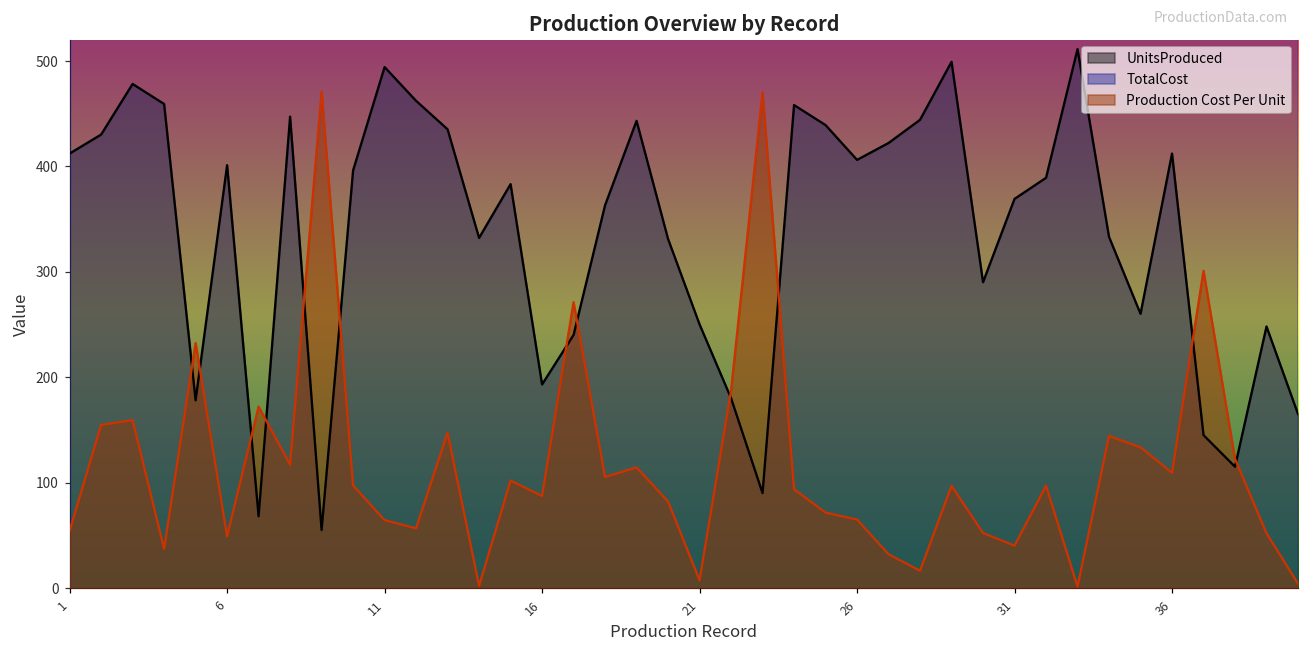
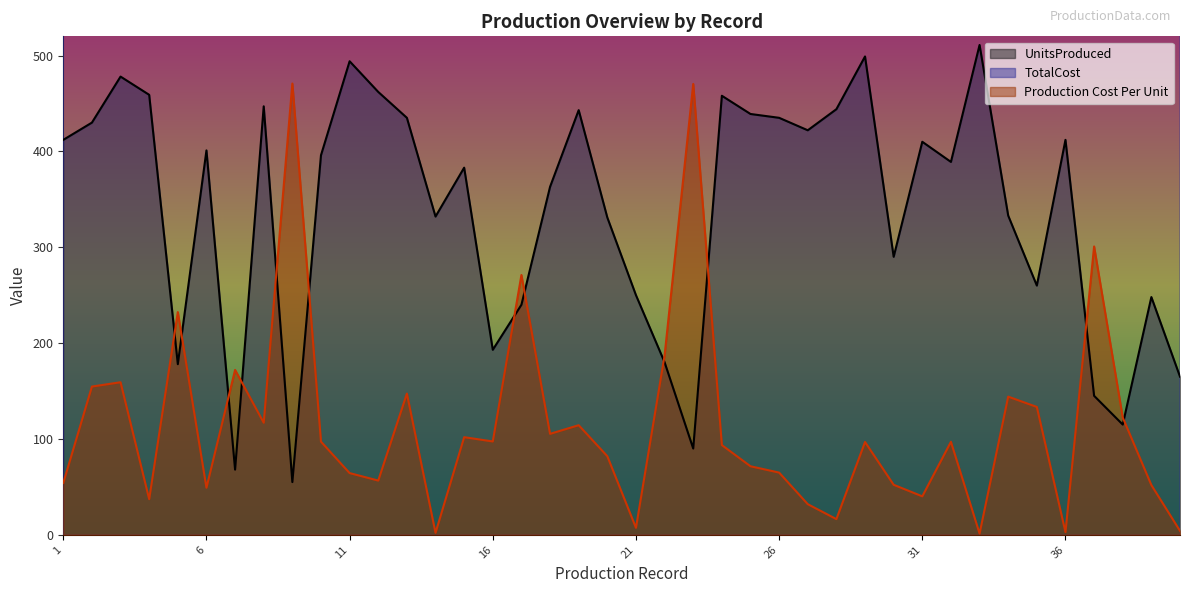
  {
    "UnitsProduced": {
      "1": 410,
      "6": 400,
      "11": 490,
      "16": 190,
      "21": 250,
-     "26": 410,
-     "31": 370,
+     "26": 440,
+     "31": 410,
      "36": 410
    },
    "Production Cost Per Unit": {
      "1": 50,
      "6": 50,
      "11": 60,
-     "16": 90,
+     "16": 100,
      "21": 10,
      "26": 60,
      "31": 40,
-     "36": 110
+     "36": 0
    }
  }
